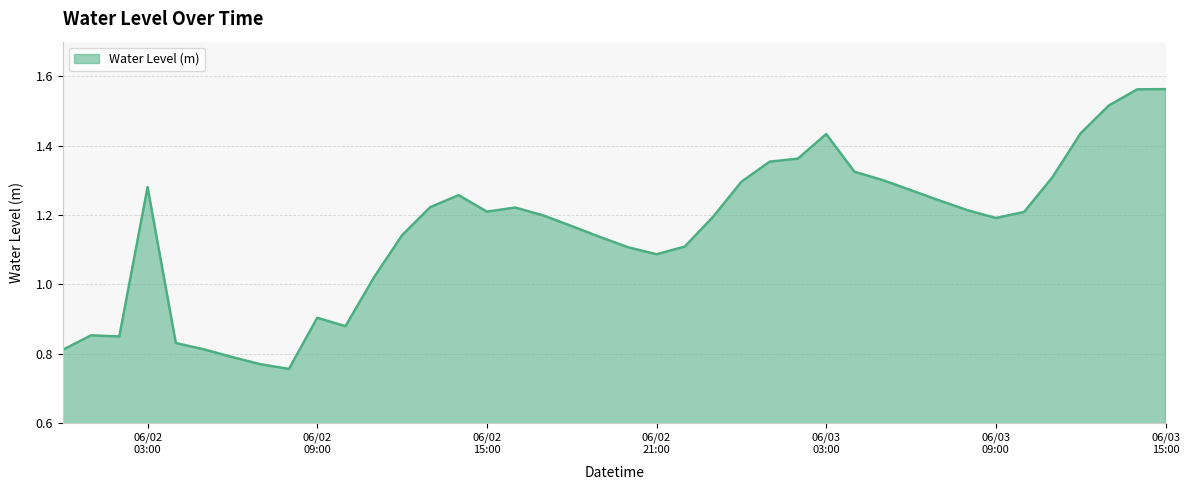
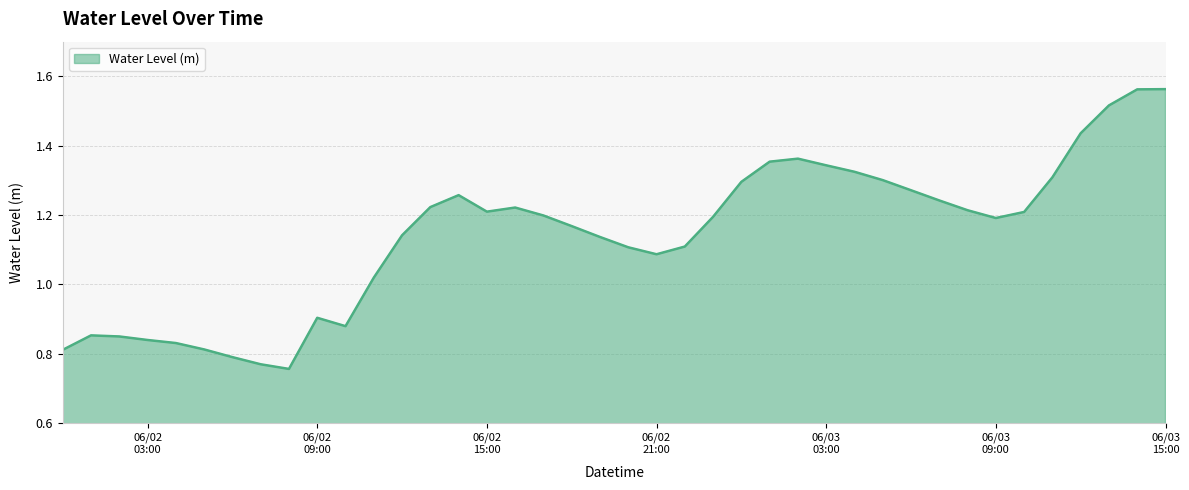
  {
-   "06/02 03:00": 1.28,
+   "06/02 03:00": 0.84,
    "06/02 09:00": 0.90,
    "06/02 15:00": 1.21,
    "06/02 21:00": 1.09,
-   "06/03 03:00": 1.43,
+   "06/03 03:00": 1.34,
    "06/03 09:00": 1.19,
    "06/03 15:00": 1.56
  }
